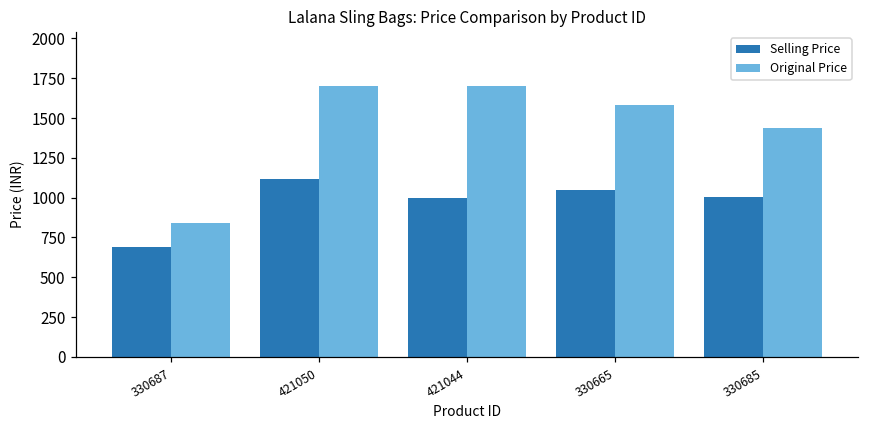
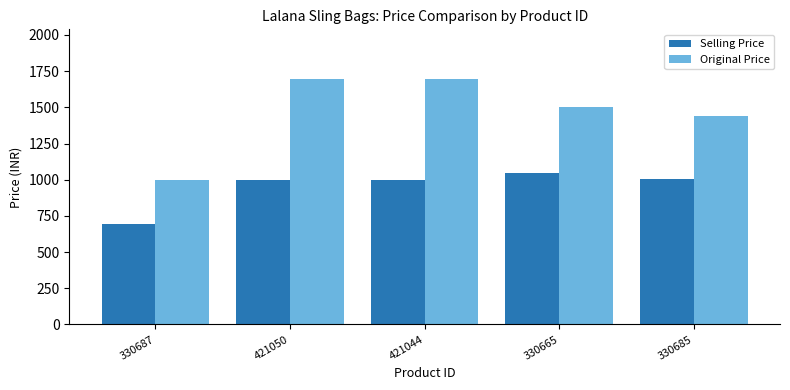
  {
    "Selling Price": {
      "330687": 690,
-     "421050": 1120,
+     "421050": 1000,
      "421044": 1000,
      "330665": 1050,
      "330685": 1010
    },
    "Original Price": {
-     "330687": 840,
+     "330687": 1000,
      "421050": 1700,
      "421044": 1700,
-     "330665": 1580,
+     "330665": 1500,
      "330685": 1440
    }
  }
